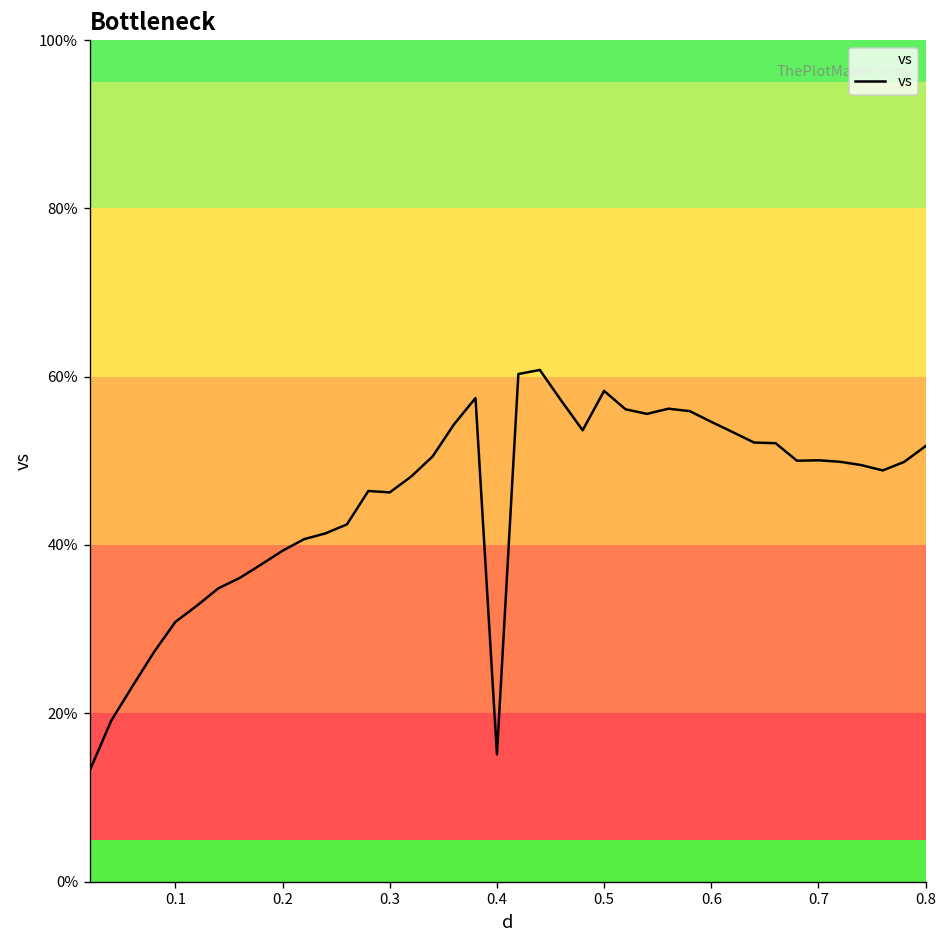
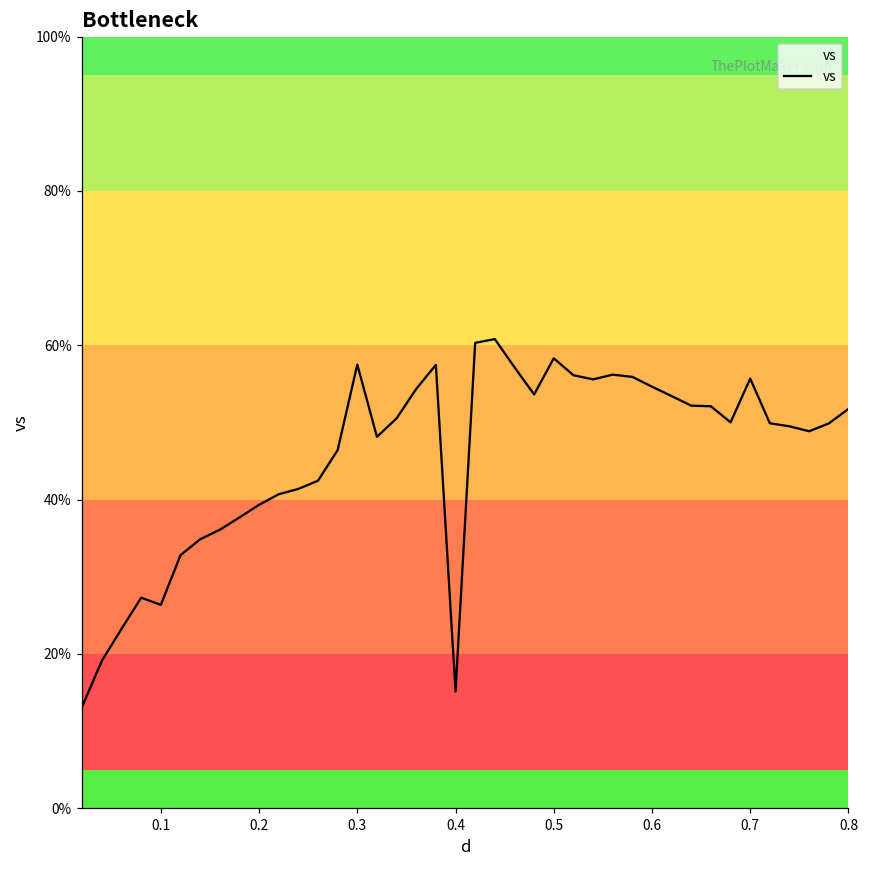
  {
-   "0.1": "31%",
+   "0.1": "26%",
    "0.2": "39%",
-   "0.3": "46%",
+   "0.3": "57%",
    "0.4": "15%",
    "0.5": "58%",
    "0.6": "55%",
-   "0.7": "50%",
+   "0.7": "56%",
    "0.8": "52%"
  }
